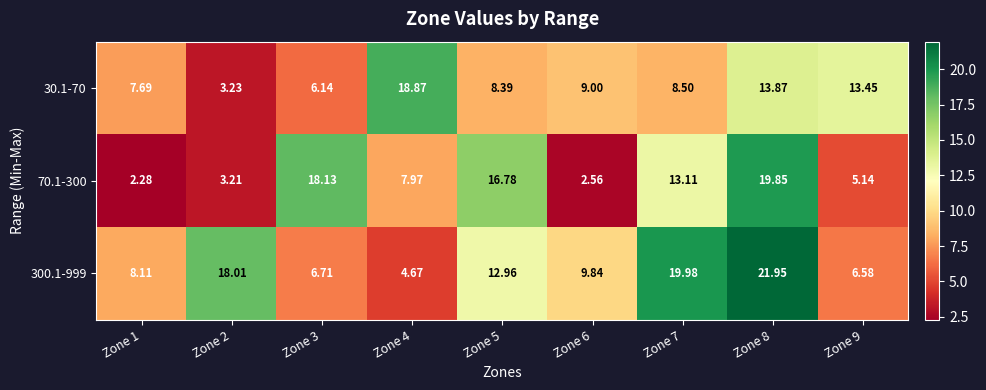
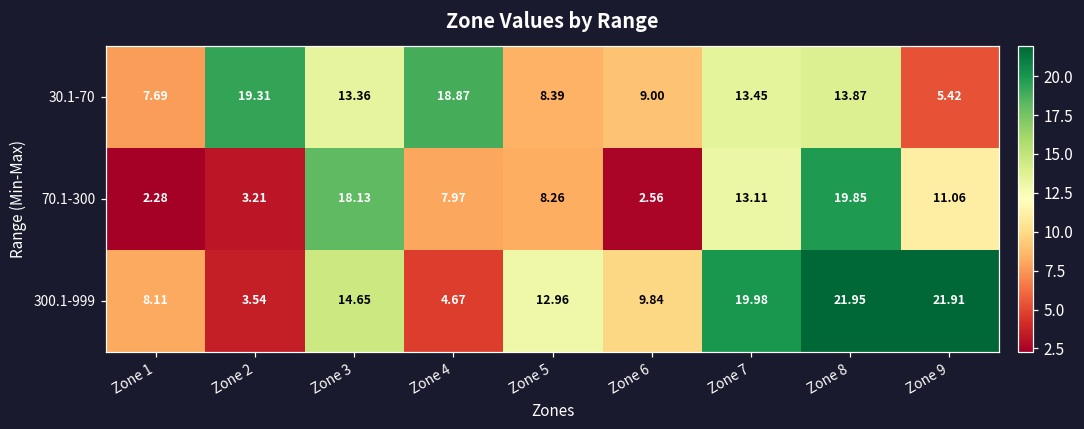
  {
    "30.1-70": {
      "Zone 1": 7.69,
-     "Zone 2": 3.23,
-     "Zone 3": 6.14,
+     "Zone 2": 19.31,
+     "Zone 3": 13.36,
      "Zone 4": 18.87,
      "Zone 5": 8.39,
      "Zone 6": 9.00,
-     "Zone 7": 8.50,
+     "Zone 7": 13.45,
      "Zone 8": 13.87,
-     "Zone 9": 13.45
+     "Zone 9": 5.42
    },
    "70.1-300": {
      "Zone 1": 2.28,
      "Zone 2": 3.21,
      "Zone 3": 18.13,
      "Zone 4": 7.97,
-     "Zone 5": 16.78,
+     "Zone 5": 8.26,
      "Zone 6": 2.56,
      "Zone 7": 13.11,
      "Zone 8": 19.85,
-     "Zone 9": 5.14
+     "Zone 9": 11.06
    },
    "300.1-999": {
      "Zone 1": 8.11,
-     "Zone 2": 18.01,
-     "Zone 3": 6.71,
+     "Zone 2": 3.54,
+     "Zone 3": 14.65,
      "Zone 4": 4.67,
      "Zone 5": 12.96,
      "Zone 6": 9.84,
      "Zone 7": 19.98,
      "Zone 8": 21.95,
-     "Zone 9": 6.58
+     "Zone 9": 21.91
    }
  }
